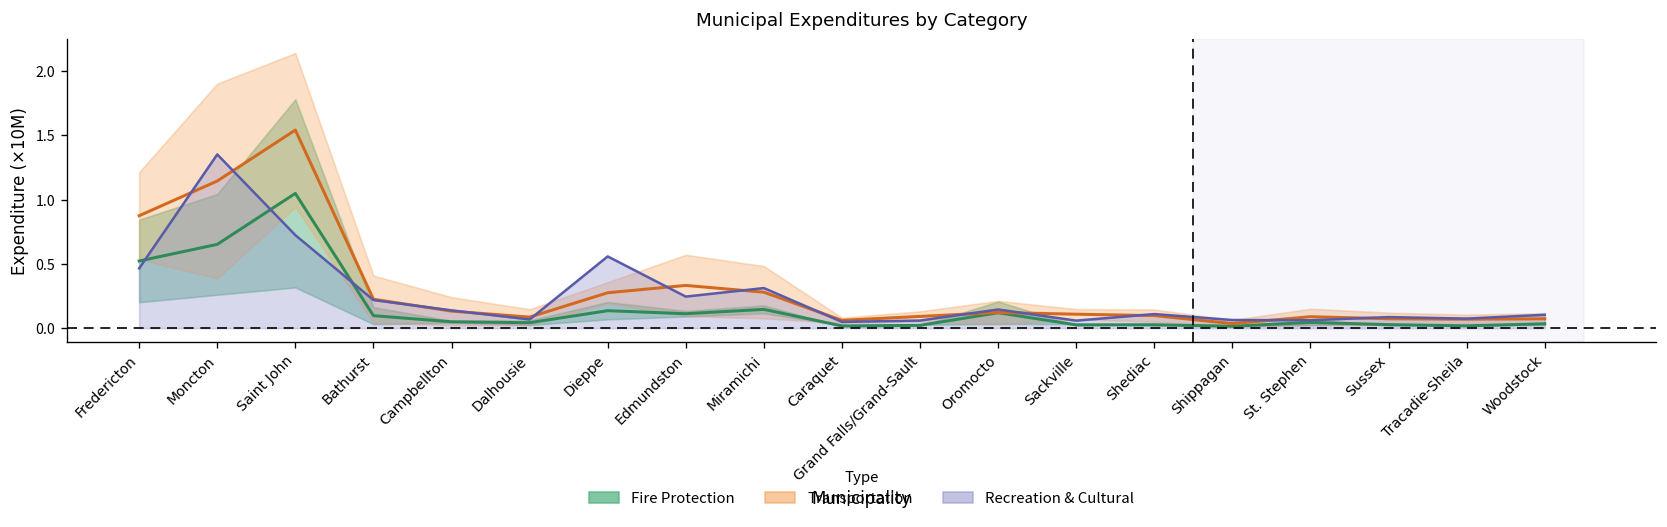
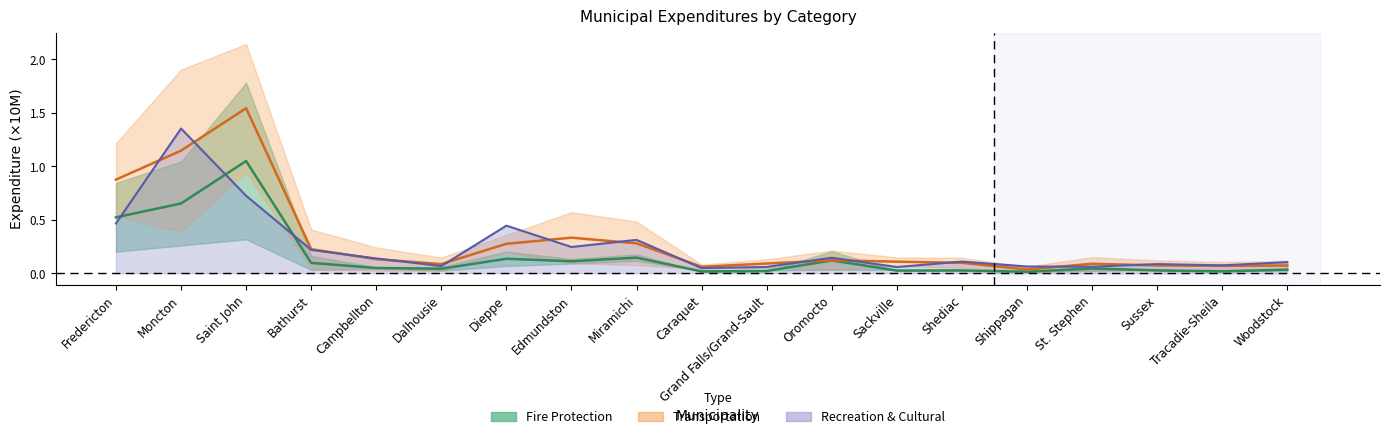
  {
    "Recreation & Cultural": {
      "Fredericton": 0.47,
      "Moncton": 1.35,
      "Saint John": 0.72,
-     "Dieppe": 0.56,
+     "Dieppe": 0.44,
      "Edmundston": 0.25,
      "Miramichi": 0.31,
      "Grand Falls/Grand-Sault": 0.06,
      "Sackville": 0.06
    }
  }
